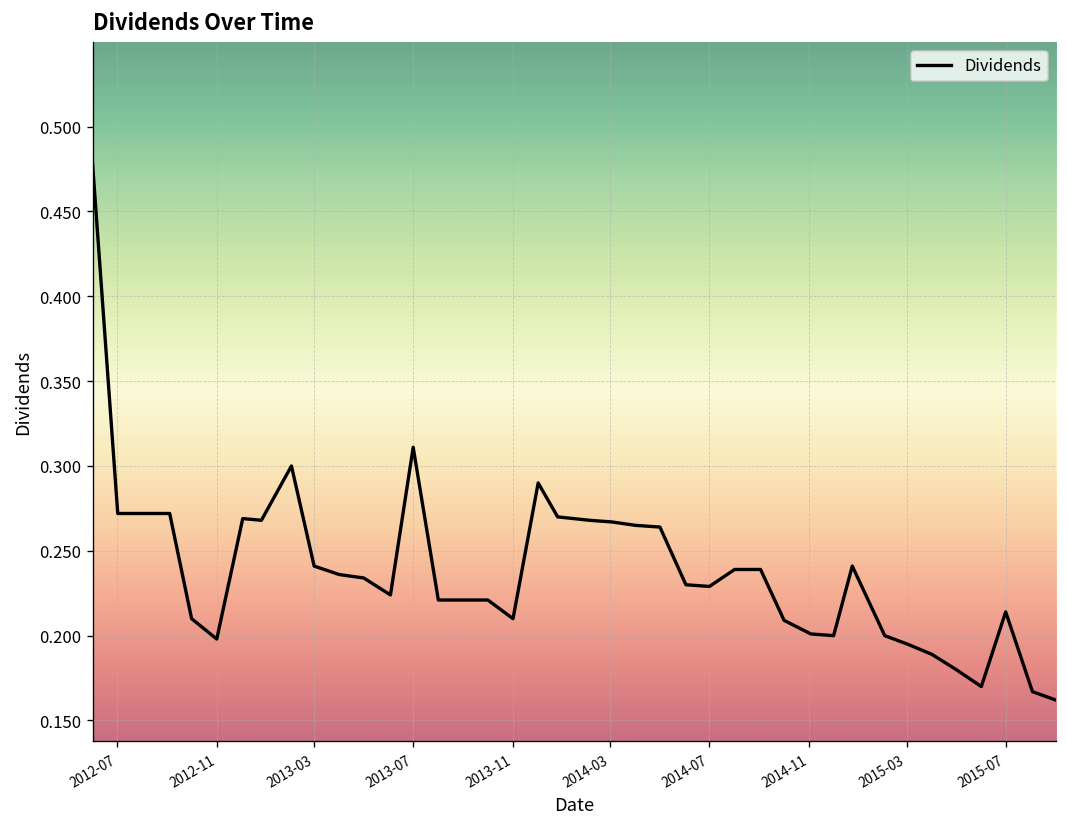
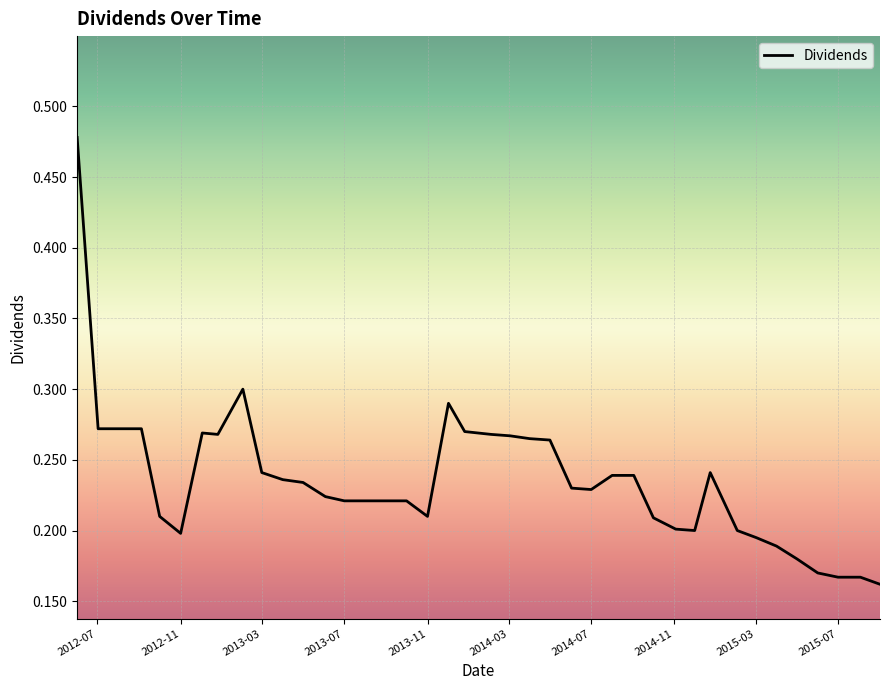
  {
    "2012-11": 0.198,
    "2013-03": 0.241,
-   "2013-07": 0.311,
+   "2013-07": 0.221,
    "2013-11": 0.210,
    "2014-07": 0.229,
-   "2015-07": 0.214
+   "2015-07": 0.167
  }
